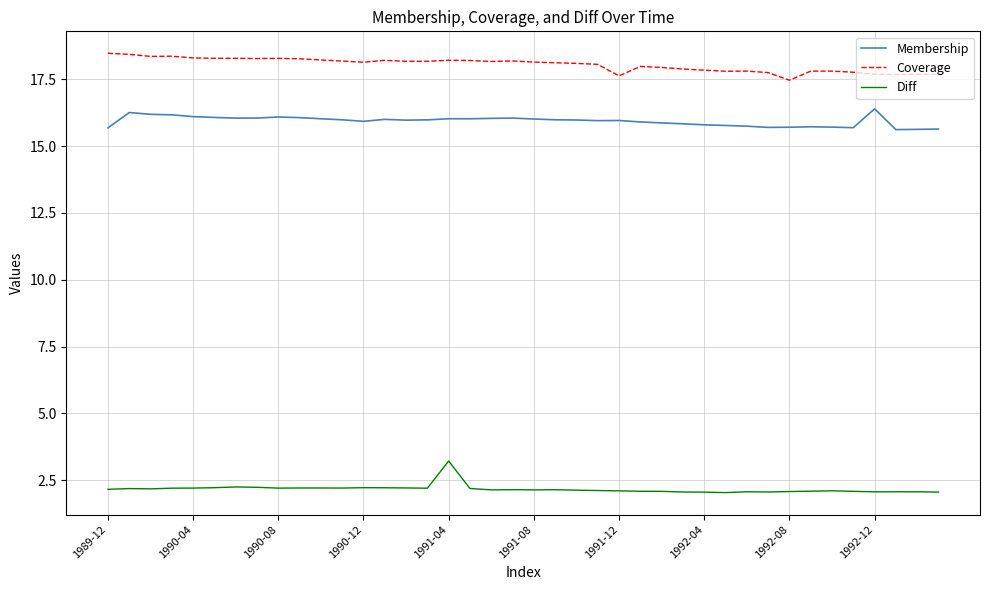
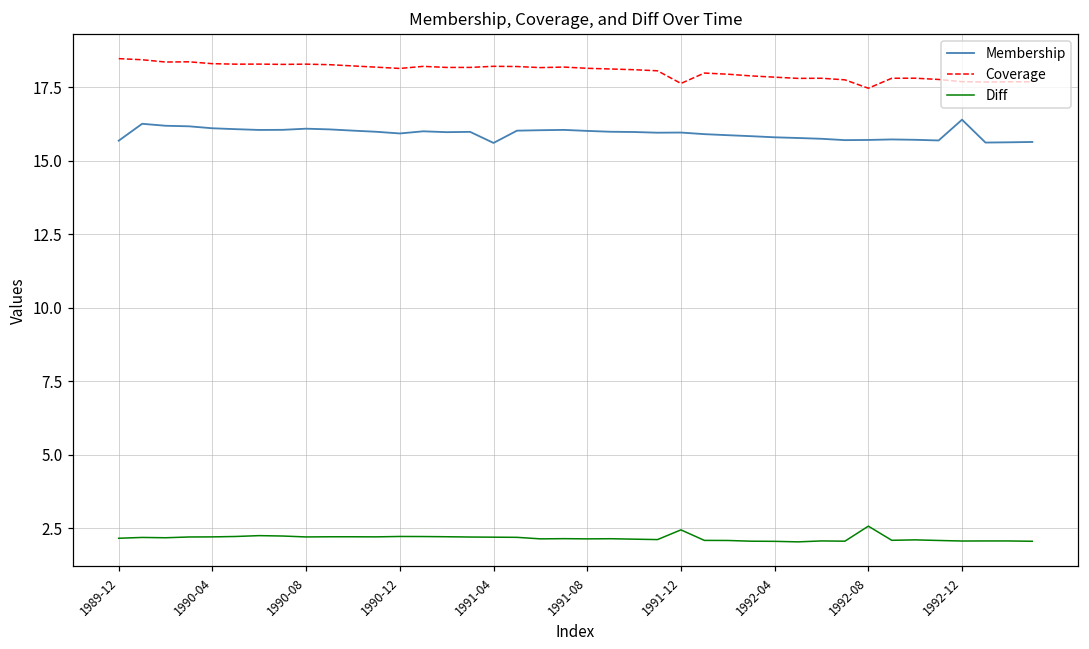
  {
    "Membership": {
      "1989-12": 15.7,
      "1990-04": 16.1,
      "1990-08": 16.1,
      "1990-12": 15.9,
-     "1991-04": 16.0,
+     "1991-04": 15.6,
      "1991-08": 16.0,
      "1991-12": 16.0,
      "1992-04": 15.8,
      "1992-08": 15.7,
      "1992-12": 16.4
    },
    "Coverage": {
      "1989-12": 18.5,
      "1990-04": 18.3,
      "1990-08": 18.3,
      "1990-12": 18.1,
      "1991-04": 18.2,
      "1991-08": 18.2,
      "1991-12": 17.6,
      "1992-04": 17.8,
      "1992-08": 17.5
    },
    "Diff": {
      "1989-12": 2.2,
      "1990-04": 2.2,
      "1990-08": 2.2,
      "1990-12": 2.2,
-     "1991-04": 3.2,
+     "1991-04": 2.2,
      "1991-08": 2.1,
-     "1991-12": 2.1,
+     "1991-12": 2.4,
      "1992-04": 2.0,
-     "1992-08": 2.1,
+     "1992-08": 2.6,
      "1992-12": 2.1
    }
  }
